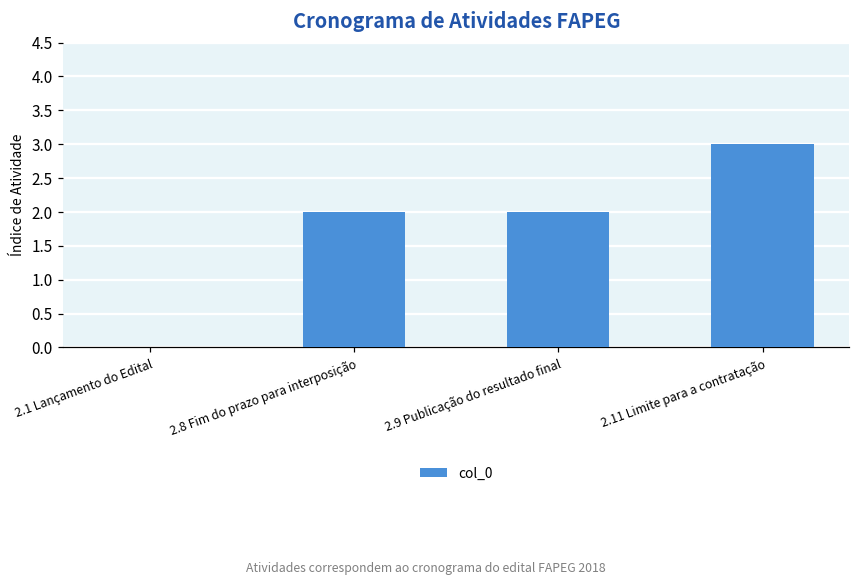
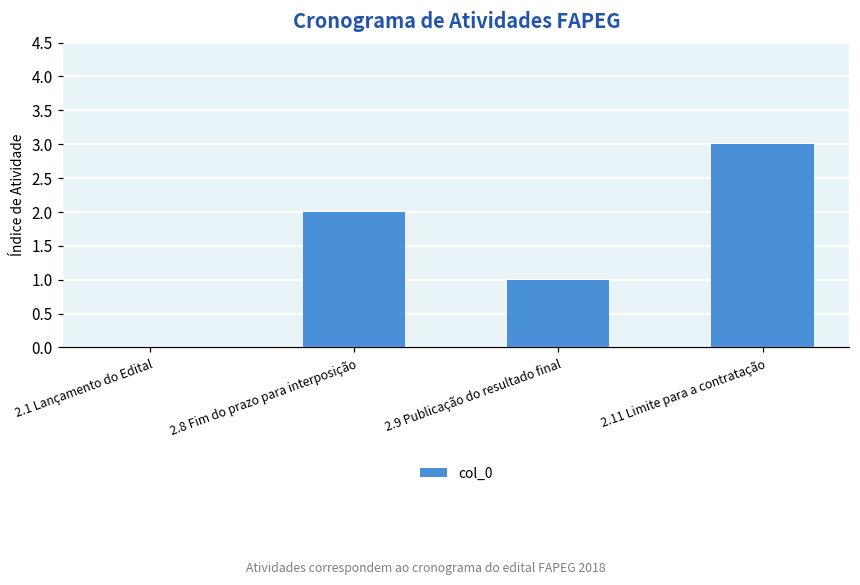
  {
    "2.1 Lançamento do Edital": 0,
    "2.8 Fim do prazo para interposição": 2,
-   "2.9 Publicação do resultado final": 2,
+   "2.9 Publicação do resultado final": 1,
    "2.11 Limite para a contratação": 3
  }
